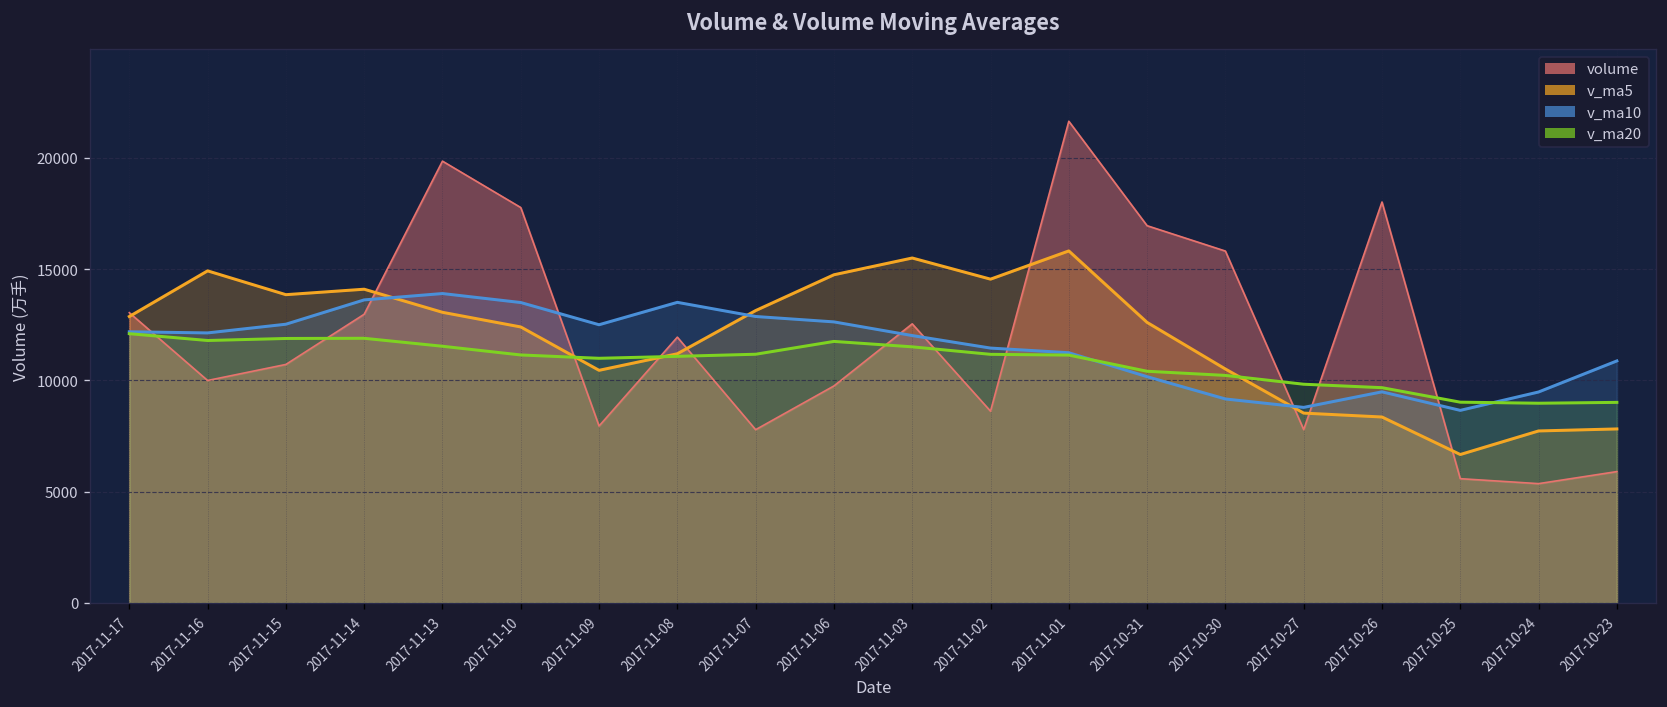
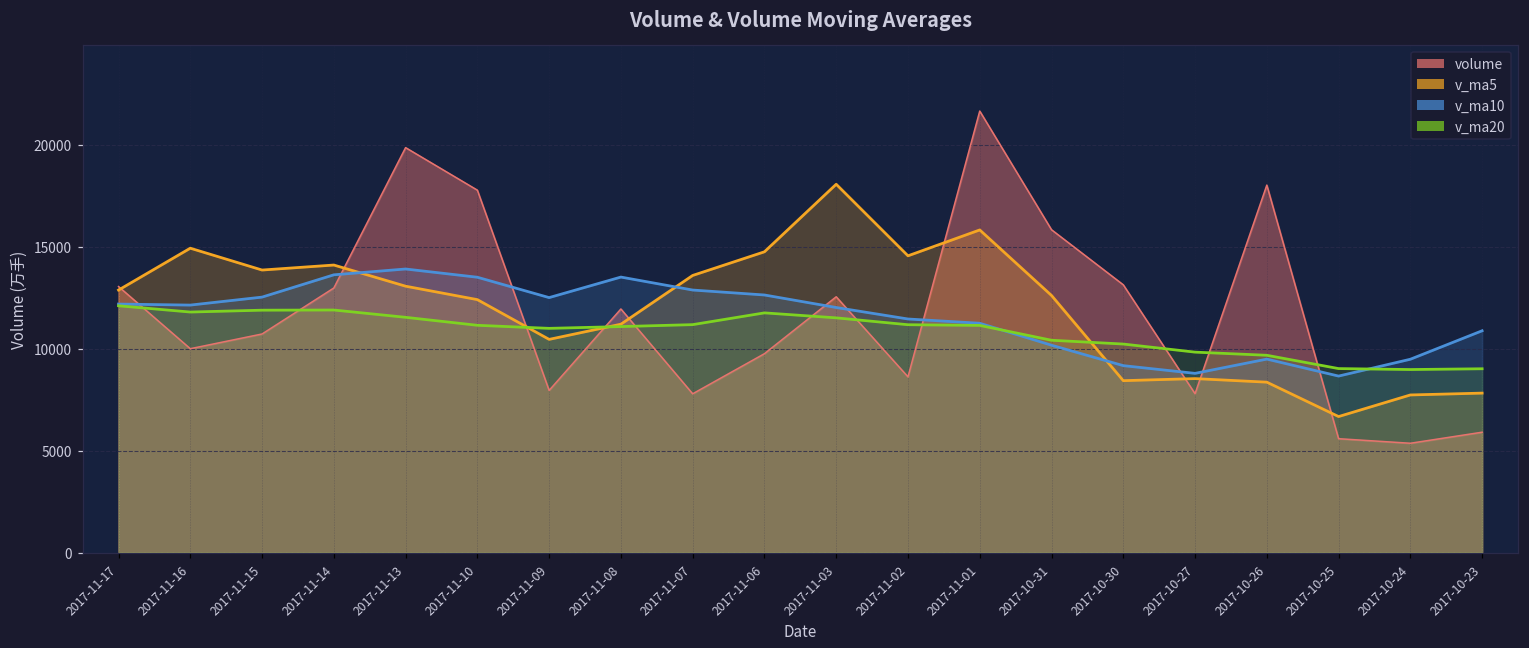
  {
    "volume": {
      "2017-11-17": 13000,
      "2017-11-16": 10000,
      "2017-11-15": 10700,
      "2017-11-14": 13000,
      "2017-11-13": 19900,
      "2017-11-10": 17800,
      "2017-11-09": 7900,
      "2017-11-08": 11900,
      "2017-11-07": 7800,
      "2017-11-06": 9700,
      "2017-11-03": 12500,
      "2017-11-02": 8600,
      "2017-11-01": 21600,
-     "2017-10-31": 16900,
-     "2017-10-30": 15800,
+     "2017-10-31": 15800,
+     "2017-10-30": 13100,
      "2017-10-27": 7800,
      "2017-10-26": 18000,
      "2017-10-25": 5600,
      "2017-10-24": 5400,
      "2017-10-23": 5900
    },
    "v_ma5": {
      "2017-11-17": 12900,
      "2017-11-16": 14900,
      "2017-11-15": 13800,
      "2017-11-14": 14100,
      "2017-11-13": 13100,
      "2017-11-10": 12400,
      "2017-11-09": 10500,
-     "2017-11-07": 13100,
+     "2017-11-07": 13600,
      "2017-11-06": 14700,
-     "2017-11-03": 15500,
+     "2017-11-03": 18100,
      "2017-11-02": 14500,
      "2017-11-01": 15800,
      "2017-10-31": 12600,
-     "2017-10-30": 10500,
+     "2017-10-30": 8400,
      "2017-10-27": 8500,
      "2017-10-26": 8400,
      "2017-10-25": 6700,
      "2017-10-24": 7700,
      "2017-10-23": 7800
    }
  }
